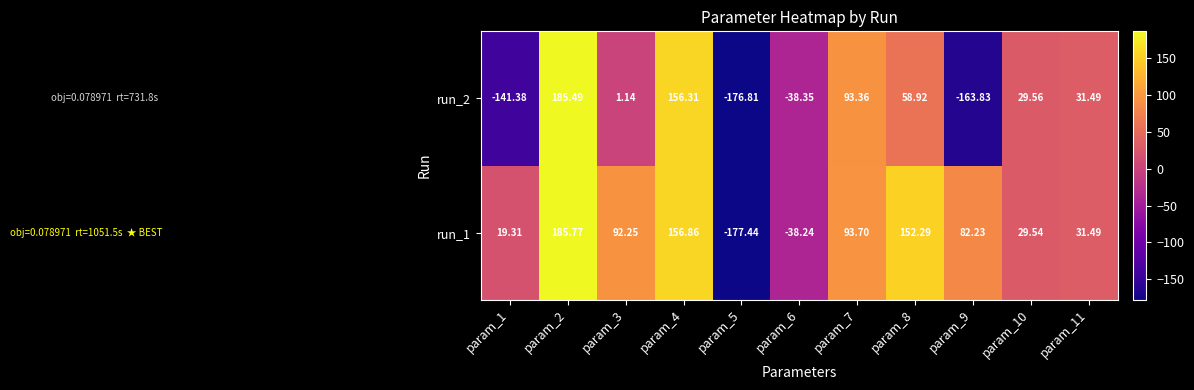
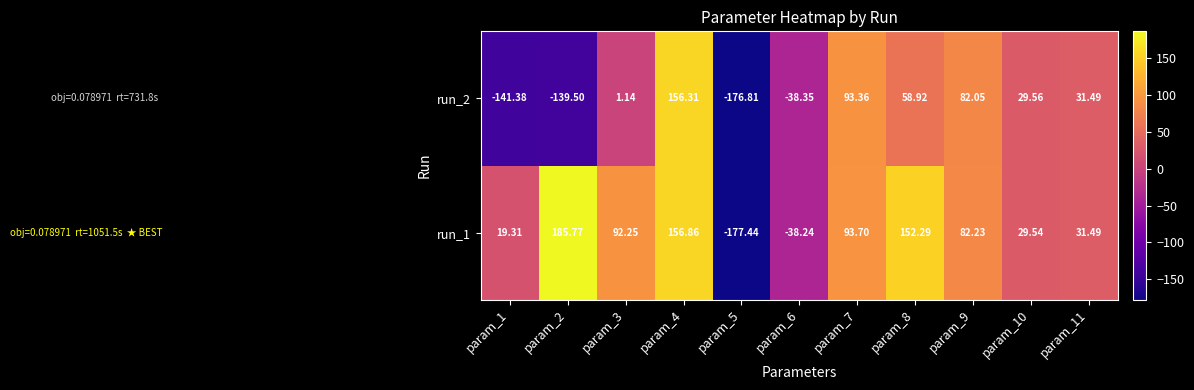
  {
    "run_2": {
      "param_1": -141.38,
-     "param_2": 185.49,
+     "param_2": -139.50,
      "param_3": 1.14,
      "param_4": 156.31,
      "param_5": -176.81,
      "param_6": -38.35,
      "param_7": 93.36,
      "param_8": 58.92,
-     "param_9": -163.83,
+     "param_9": 82.05,
      "param_10": 29.56,
      "param_11": 31.49
    },
    "run_1": {
      "param_1": 19.31,
      "param_2": 185.77,
      "param_3": 92.25,
      "param_4": 156.86,
      "param_5": -177.44,
      "param_6": -38.24,
      "param_7": 93.70,
      "param_8": 152.29,
      "param_9": 82.23,
      "param_10": 29.54,
      "param_11": 31.49
    }
  }
